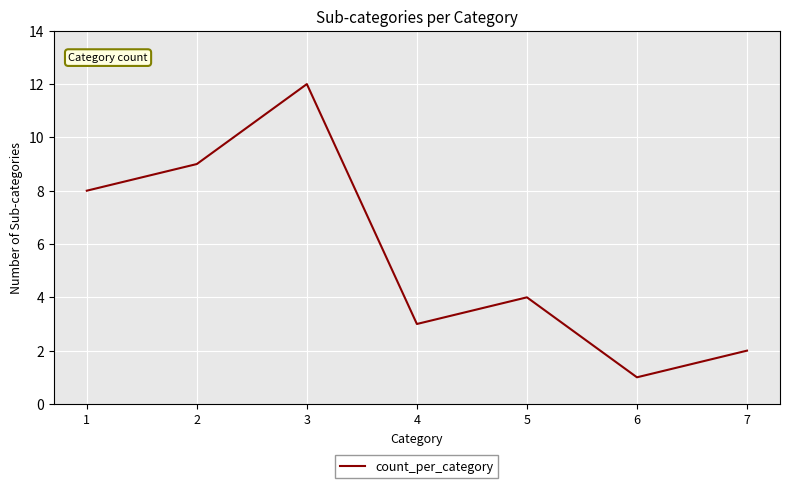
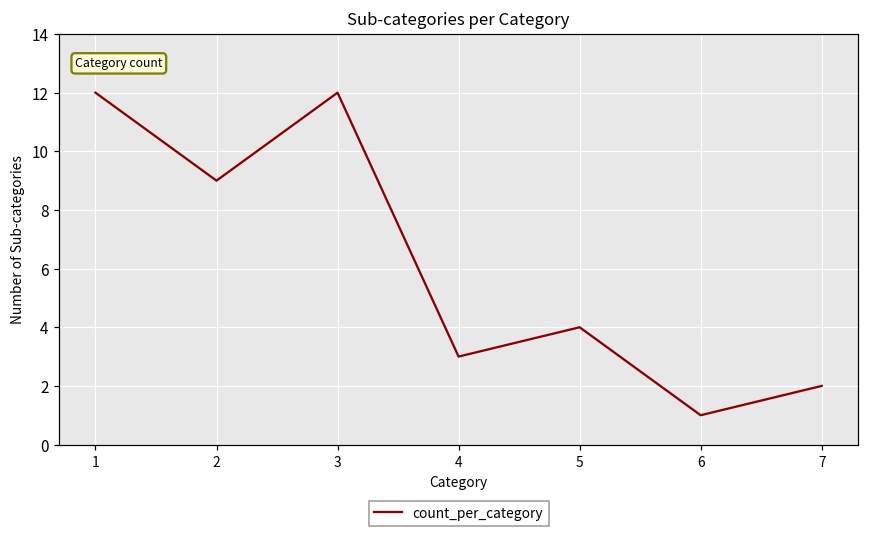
  {
-   "1": 8,
+   "1": 12,
    "2": 9,
    "3": 12,
    "4": 3,
    "5": 4,
    "6": 1,
    "7": 2
  }
